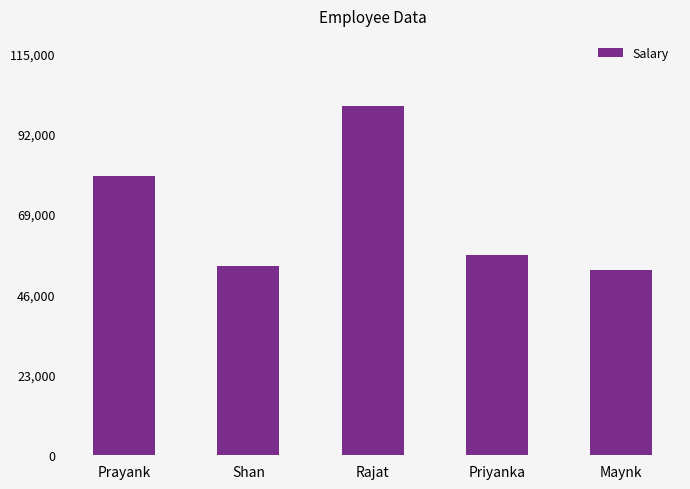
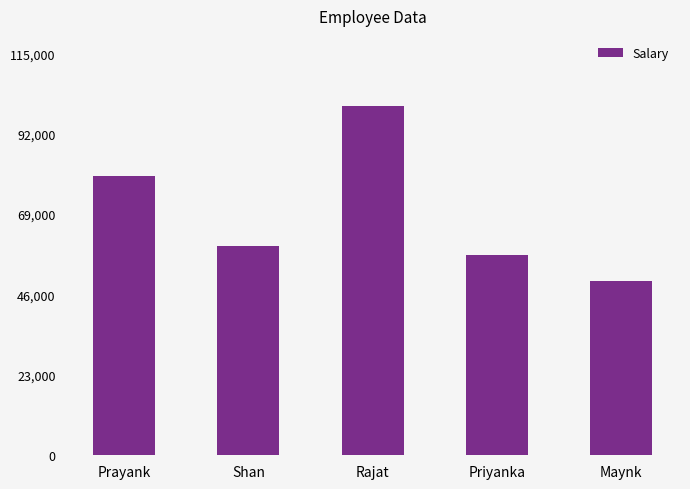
  {
    "Prayank": "80,000",
-   "Shan": "54,000",
+   "Shan": "60,000",
    "Rajat": "100,000",
    "Priyanka": "57,000",
-   "Maynk": "53,000"
+   "Maynk": "50,000"
  }
